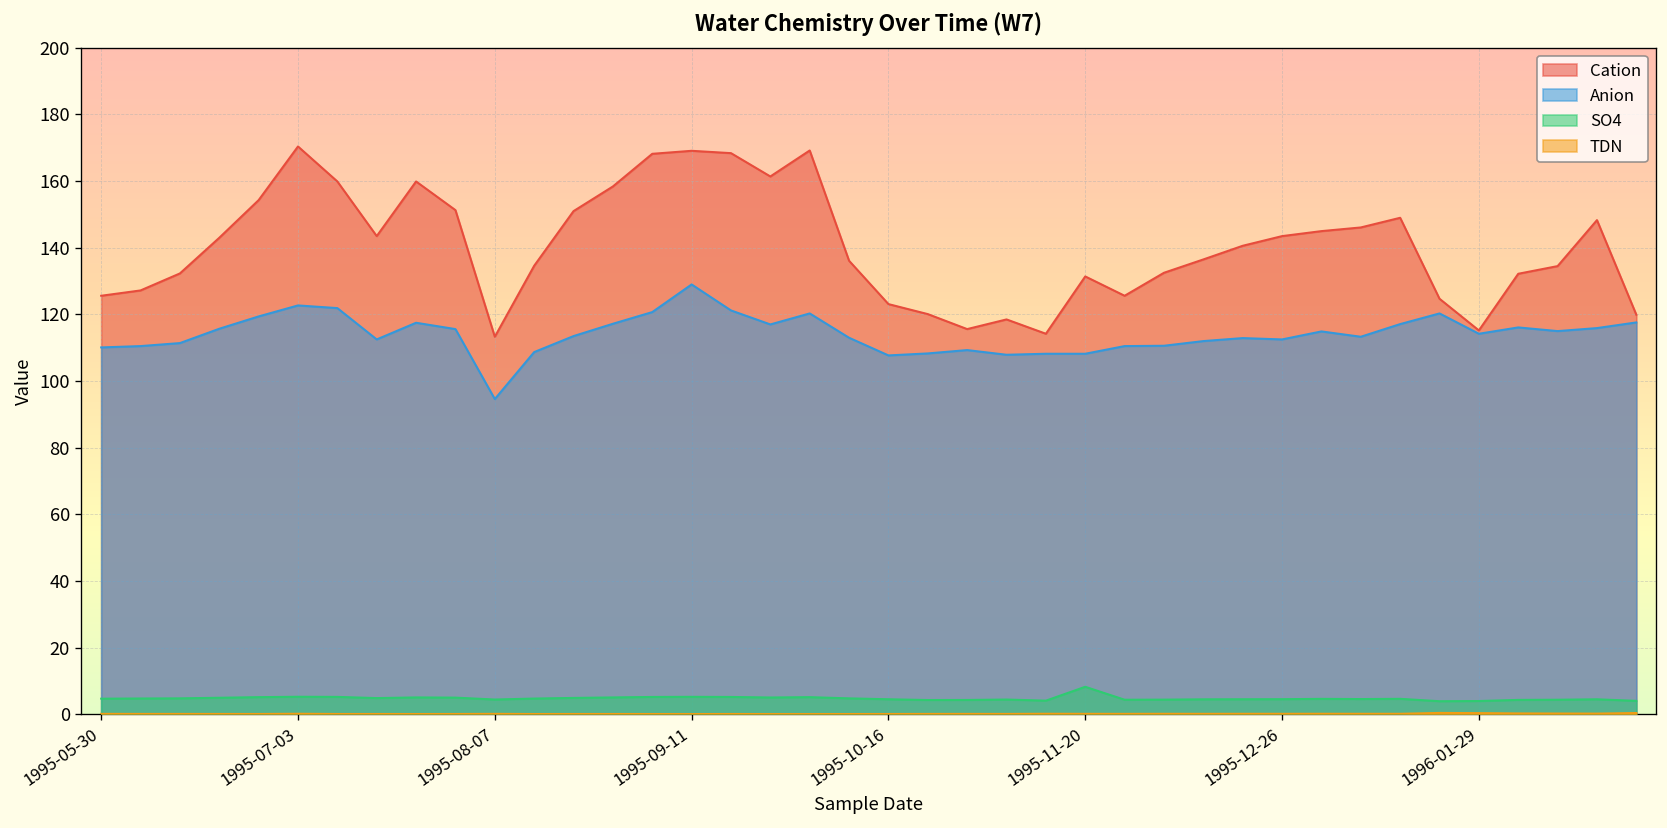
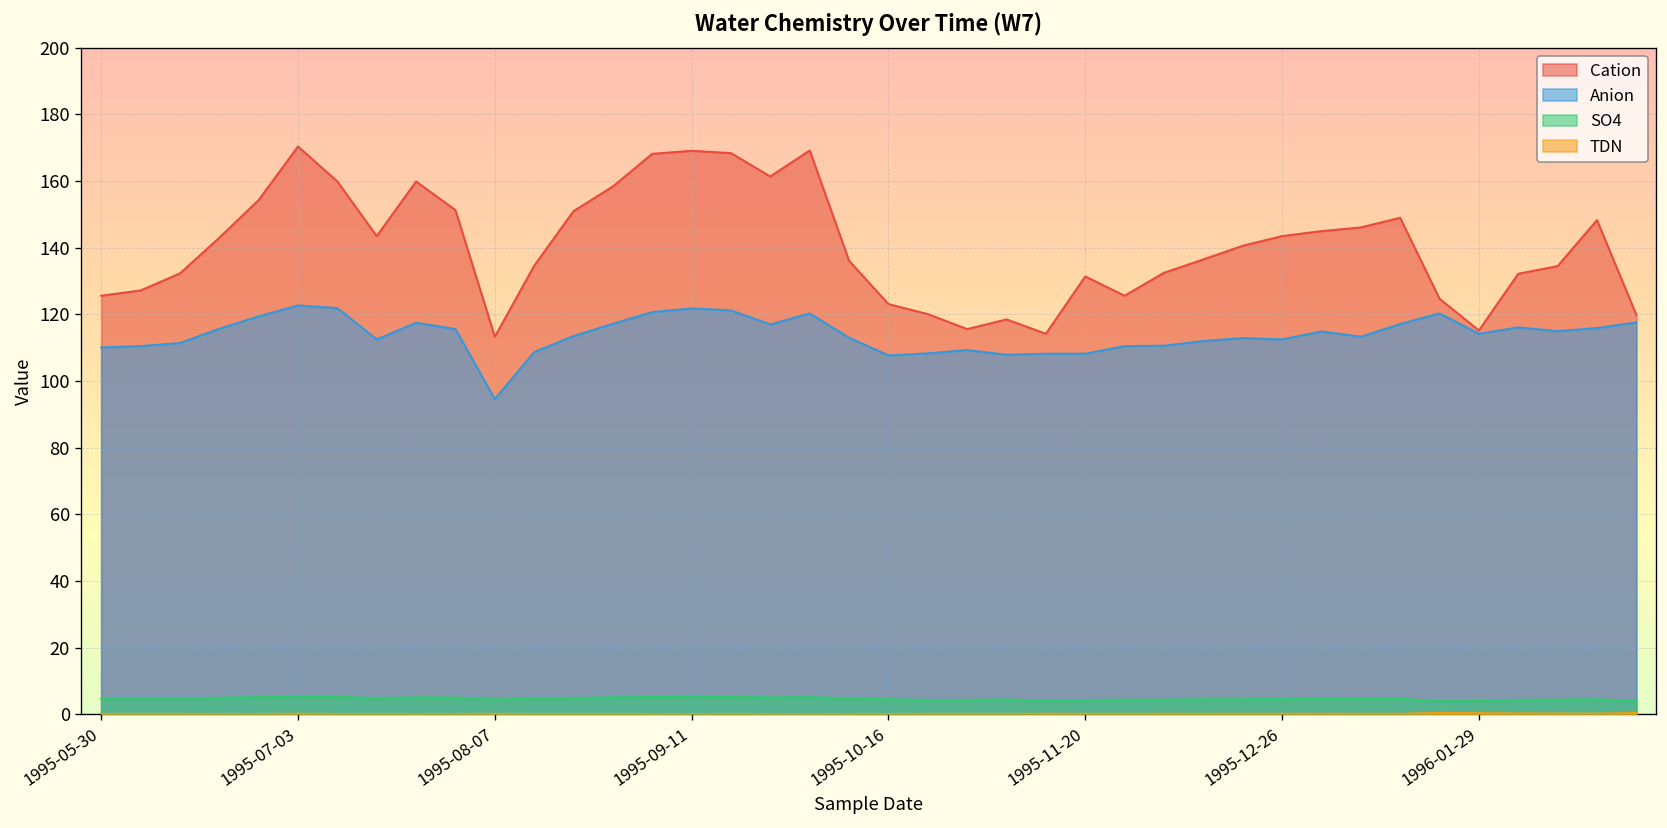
  {
    "Cation": {
      "1995-05-30": 126,
      "1995-07-03": 170,
      "1995-08-07": 113,
      "1995-09-11": 169,
      "1995-10-16": 123,
      "1995-11-20": 131,
      "1995-12-26": 144,
      "1996-01-29": 115
    },
    "Anion": {
      "1995-05-30": 110,
      "1995-07-03": 123,
      "1995-08-07": 95,
-     "1995-09-11": 129,
+     "1995-09-11": 122,
      "1995-10-16": 108,
      "1995-11-20": 108,
      "1995-12-26": 113,
      "1996-01-29": 114
    },
    "SO4": {
      "1995-05-30": 5,
      "1995-07-03": 5,
      "1995-08-07": 4,
      "1995-09-11": 5,
      "1995-10-16": 5,
-     "1995-11-20": 8,
+     "1995-11-20": 4,
      "1995-12-26": 5,
      "1996-01-29": 4
    },
    "TDN": {
      "1995-05-30": 0,
      "1995-07-03": 0,
      "1995-08-07": 0,
      "1995-09-11": 0,
      "1995-10-16": 0,
      "1995-11-20": 0,
      "1995-12-26": 0,
      "1996-01-29": 0
    }
  }
